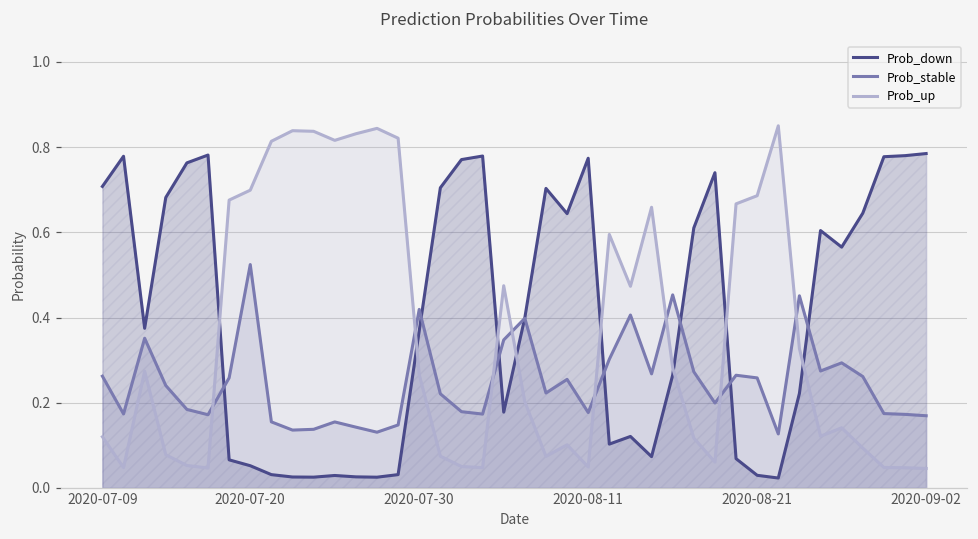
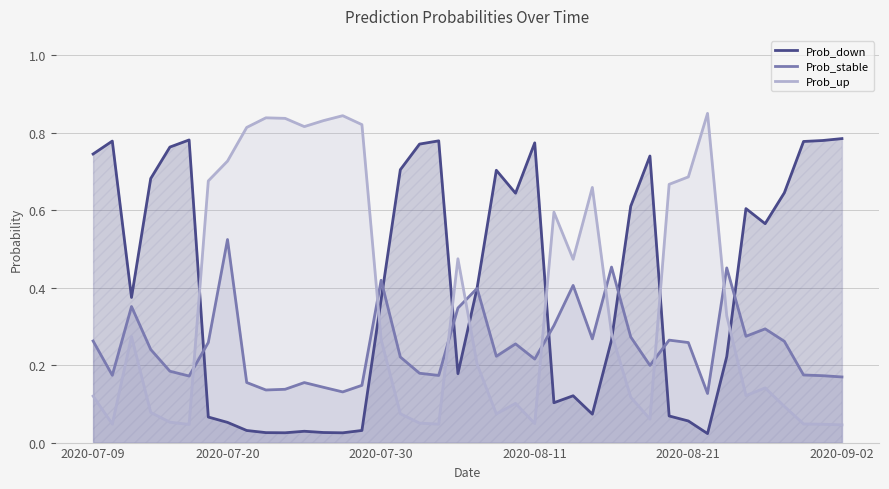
  {
    "Prob_down": {
-     "2020-07-09": 0.71,
+     "2020-07-09": 0.75,
      "2020-07-20": 0.05,
      "2020-07-30": 0.37,
      "2020-08-11": 0.77,
-     "2020-08-21": 0.03,
+     "2020-08-21": 0.06,
      "2020-09-02": 0.78
    },
    "Prob_stable": {
      "2020-07-09": 0.26,
      "2020-07-20": 0.52,
      "2020-07-30": 0.42,
-     "2020-08-11": 0.18,
+     "2020-08-11": 0.22,
      "2020-08-21": 0.26,
      "2020-09-02": 0.17
    },
    "Prob_up": {
      "2020-07-09": 0.12,
-     "2020-07-20": 0.70,
+     "2020-07-20": 0.73,
      "2020-07-30": 0.27,
      "2020-08-11": 0.05,
      "2020-08-21": 0.69,
      "2020-09-02": 0.05
    }
  }
